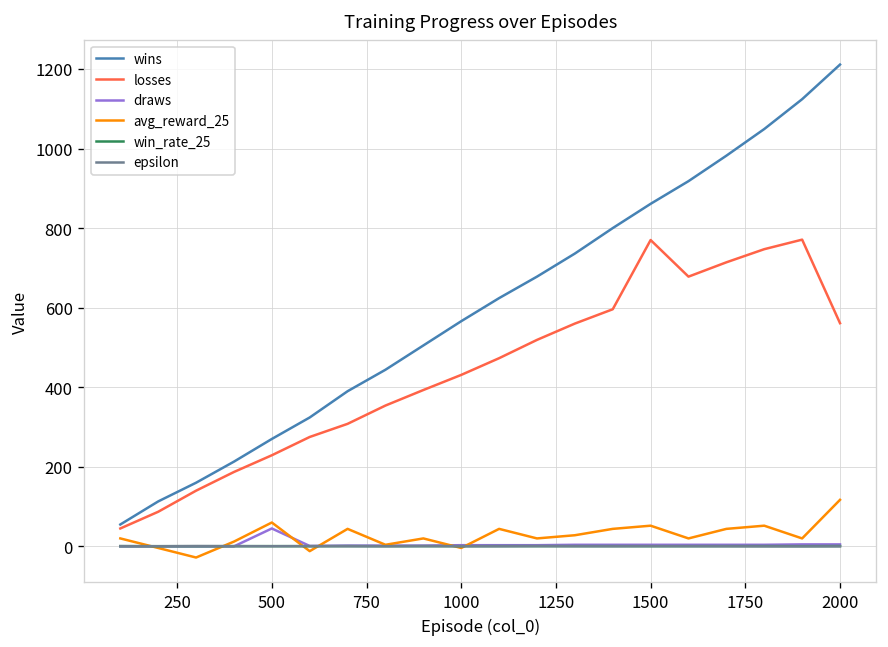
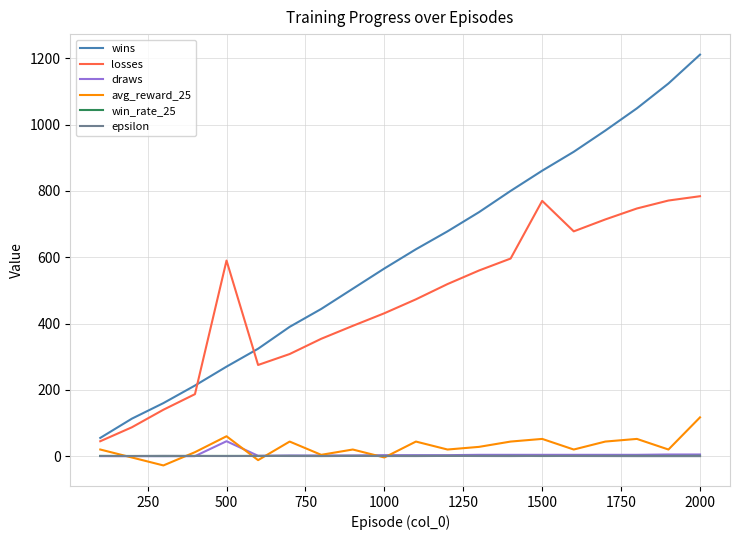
  {
    "losses": {
-     "500": 230,
+     "500": 590,
      "1000": 430,
      "1500": 770,
-     "2000": 560
+     "2000": 780
    },
    "draws": {
      "500": 50
    },
    "avg_reward_25": {
      "500": 60,
      "1500": 50,
      "2000": 120
    }
  }
